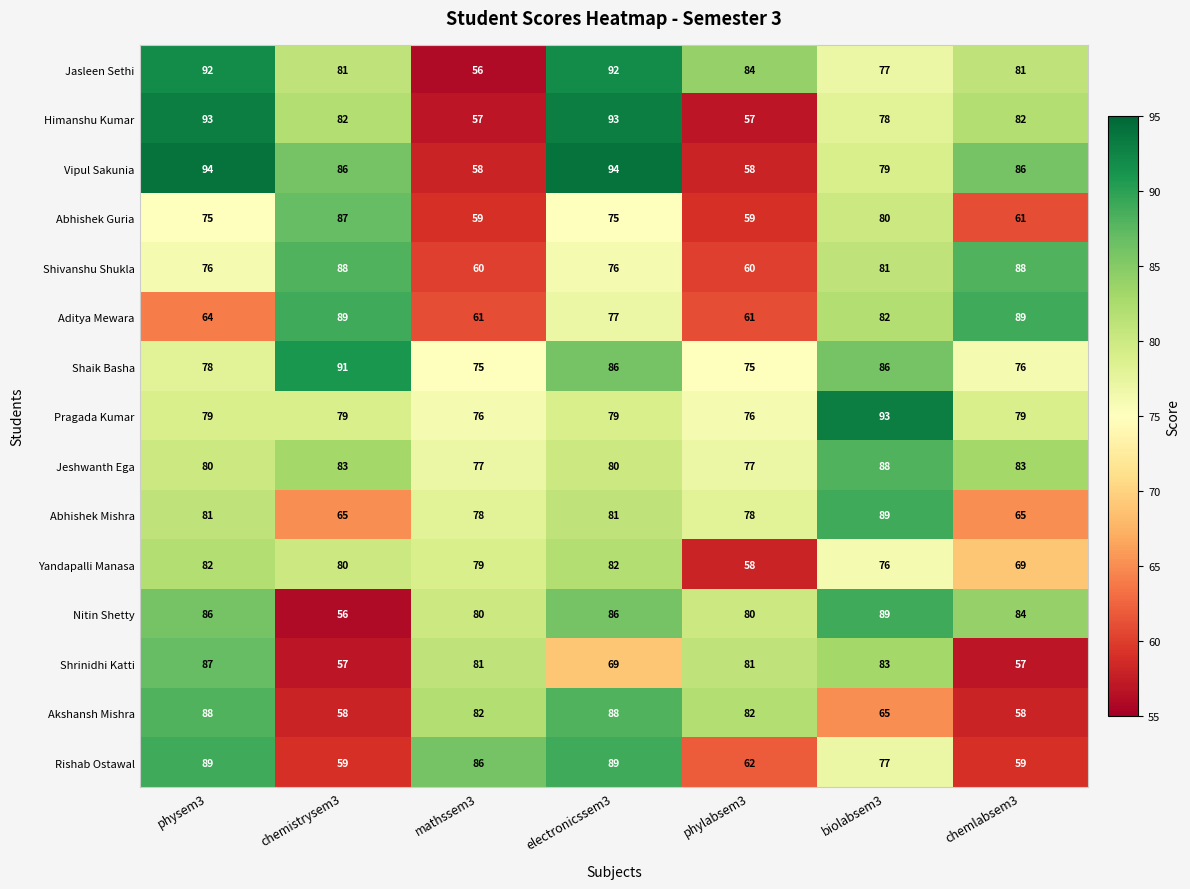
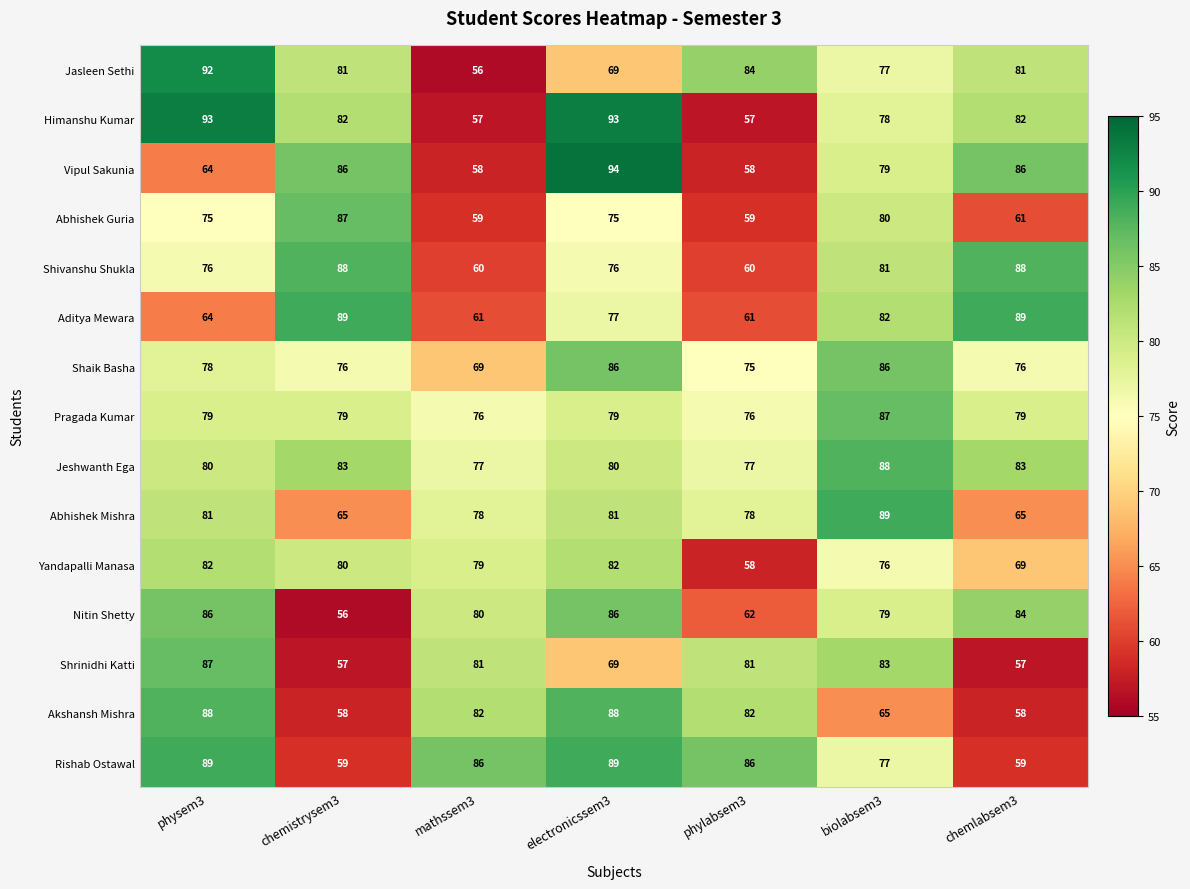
  {
    "Jasleen Sethi": {
      "physem3": 92,
      "chemistrysem3": 81,
      "mathssem3": 56,
-     "electronicssem3": 92,
+     "electronicssem3": 69,
      "phylabsem3": 84,
      "biolabsem3": 77,
      "chemlabsem3": 81
    },
    "Himanshu Kumar": {
      "physem3": 93,
      "chemistrysem3": 82,
      "mathssem3": 57,
      "electronicssem3": 93,
      "phylabsem3": 57,
      "biolabsem3": 78,
      "chemlabsem3": 82
    },
    "Vipul Sakunia": {
-     "physem3": 94,
+     "physem3": 64,
      "chemistrysem3": 86,
      "mathssem3": 58,
      "electronicssem3": 94,
      "phylabsem3": 58,
      "biolabsem3": 79,
      "chemlabsem3": 86
    },
    "Abhishek Guria": {
      "physem3": 75,
      "chemistrysem3": 87,
      "mathssem3": 59,
      "electronicssem3": 75,
      "phylabsem3": 59,
      "biolabsem3": 80,
      "chemlabsem3": 61
    },
    "Shivanshu Shukla": {
      "physem3": 76,
      "chemistrysem3": 88,
      "mathssem3": 60,
      "electronicssem3": 76,
      "phylabsem3": 60,
      "biolabsem3": 81,
      "chemlabsem3": 88
    },
    "Aditya Mewara": {
      "physem3": 64,
      "chemistrysem3": 89,
      "mathssem3": 61,
      "electronicssem3": 77,
      "phylabsem3": 61,
      "biolabsem3": 82,
      "chemlabsem3": 89
    },
    "Shaik Basha": {
      "physem3": 78,
-     "chemistrysem3": 91,
-     "mathssem3": 75,
+     "chemistrysem3": 76,
+     "mathssem3": 69,
      "electronicssem3": 86,
      "phylabsem3": 75,
      "biolabsem3": 86,
      "chemlabsem3": 76
    },
    "Pragada Kumar": {
      "physem3": 79,
      "chemistrysem3": 79,
      "mathssem3": 76,
      "electronicssem3": 79,
      "phylabsem3": 76,
-     "biolabsem3": 93,
+     "biolabsem3": 87,
      "chemlabsem3": 79
    },
    "Jeshwanth Ega": {
      "physem3": 80,
      "chemistrysem3": 83,
      "mathssem3": 77,
      "electronicssem3": 80,
      "phylabsem3": 77,
      "biolabsem3": 88,
      "chemlabsem3": 83
    },
    "Abhishek Mishra": {
      "physem3": 81,
      "chemistrysem3": 65,
      "mathssem3": 78,
      "electronicssem3": 81,
      "phylabsem3": 78,
      "biolabsem3": 89,
      "chemlabsem3": 65
    },
    "Yandapalli Manasa": {
      "physem3": 82,
      "chemistrysem3": 80,
      "mathssem3": 79,
      "electronicssem3": 82,
      "phylabsem3": 58,
      "biolabsem3": 76,
      "chemlabsem3": 69
    },
    "Nitin Shetty": {
      "physem3": 86,
      "chemistrysem3": 56,
      "mathssem3": 80,
      "electronicssem3": 86,
-     "phylabsem3": 80,
-     "biolabsem3": 89,
+     "phylabsem3": 62,
+     "biolabsem3": 79,
      "chemlabsem3": 84
    },
    "Shrinidhi Katti": {
      "physem3": 87,
      "chemistrysem3": 57,
      "mathssem3": 81,
      "electronicssem3": 69,
      "phylabsem3": 81,
      "biolabsem3": 83,
      "chemlabsem3": 57
    },
    "Akshansh Mishra": {
      "physem3": 88,
      "chemistrysem3": 58,
      "mathssem3": 82,
      "electronicssem3": 88,
      "phylabsem3": 82,
      "biolabsem3": 65,
      "chemlabsem3": 58
    },
    "Rishab Ostawal": {
      "physem3": 89,
      "chemistrysem3": 59,
      "mathssem3": 86,
      "electronicssem3": 89,
-     "phylabsem3": 62,
+     "phylabsem3": 86,
      "biolabsem3": 77,
      "chemlabsem3": 59
    }
  }
